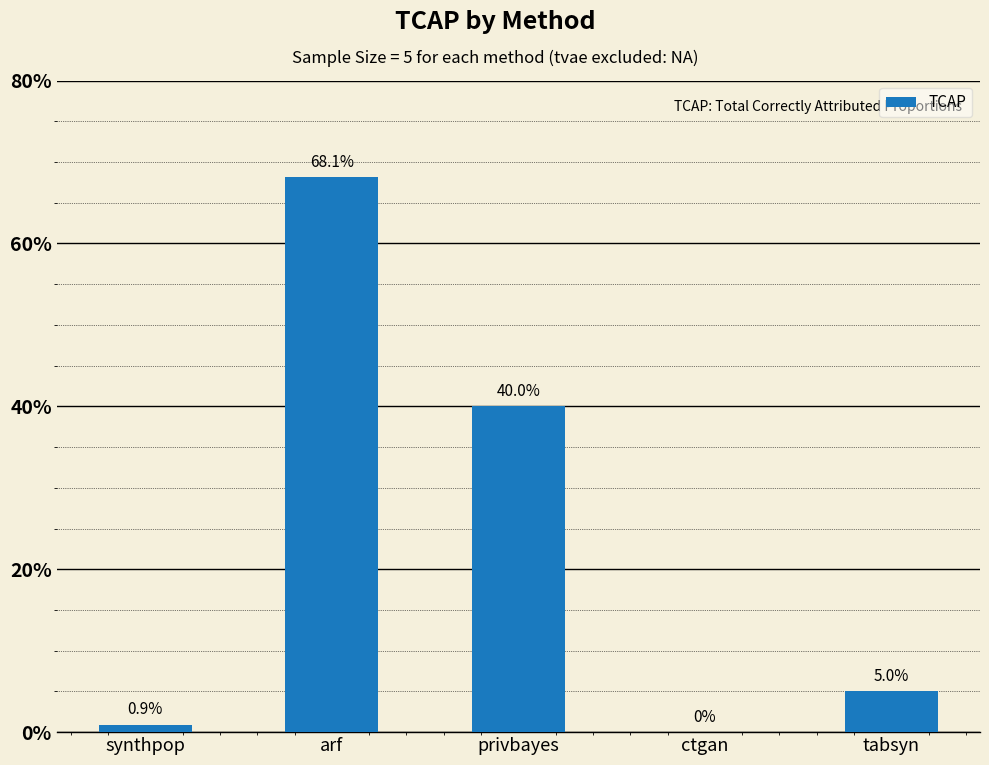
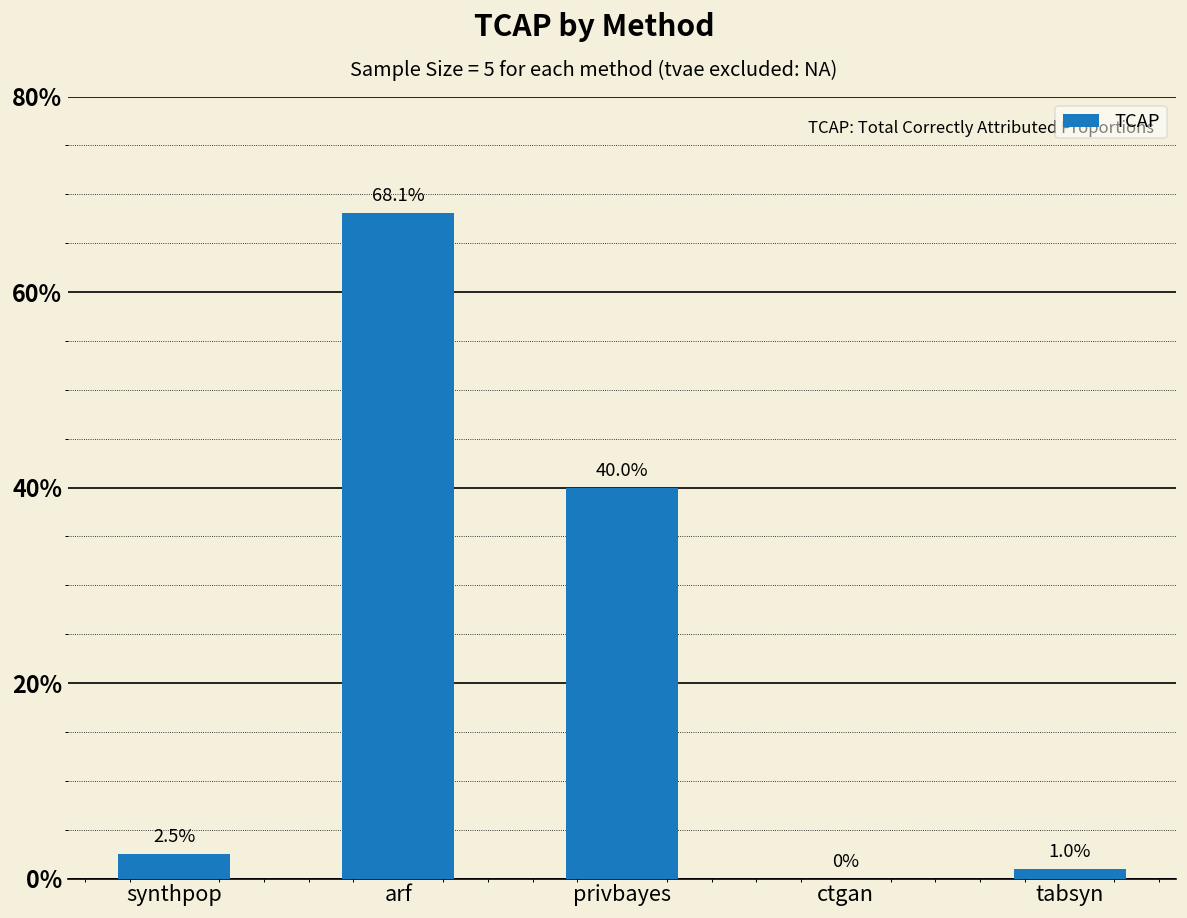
  {
-   "synthpop": "0.9%",
+   "synthpop": "2.5%",
    "arf": "68.1%",
    "privbayes": "40.0%",
    "ctgan": "0%",
-   "tabsyn": "5.0%"
+   "tabsyn": "1.0%"
  }
